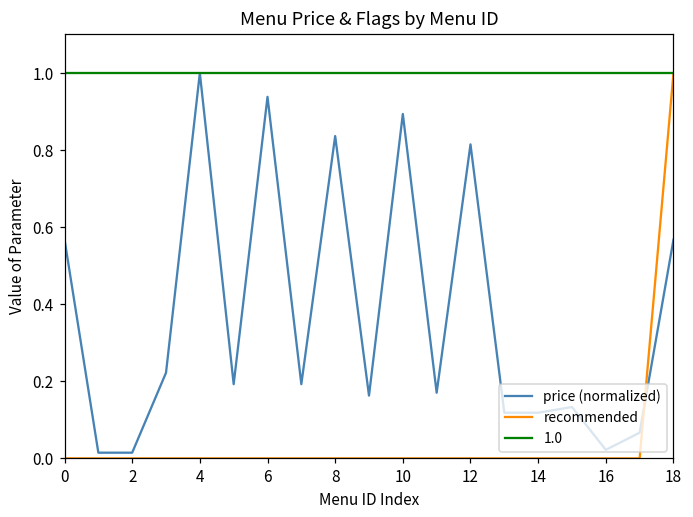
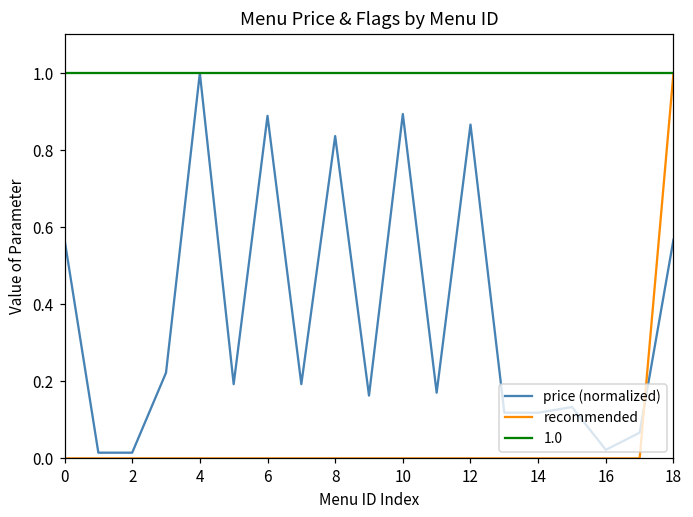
  {
    "price (normalized)": {
      "0": 0.57,
      "2": 0.01,
      "4": 1.00,
-     "6": 0.94,
+     "6": 0.89,
      "8": 0.84,
      "10": 0.89,
-     "12": 0.81,
+     "12": 0.87,
      "18": 0.57
    },
    "recommended": {
      "0": 0.00,
      "2": 0.00,
      "4": 0.00,
      "6": 0.00,
      "8": 0.00,
      "10": 0.00,
      "12": 0.00,
      "14": 0.00,
      "16": 0.00,
      "18": 1.00
    }
  }
